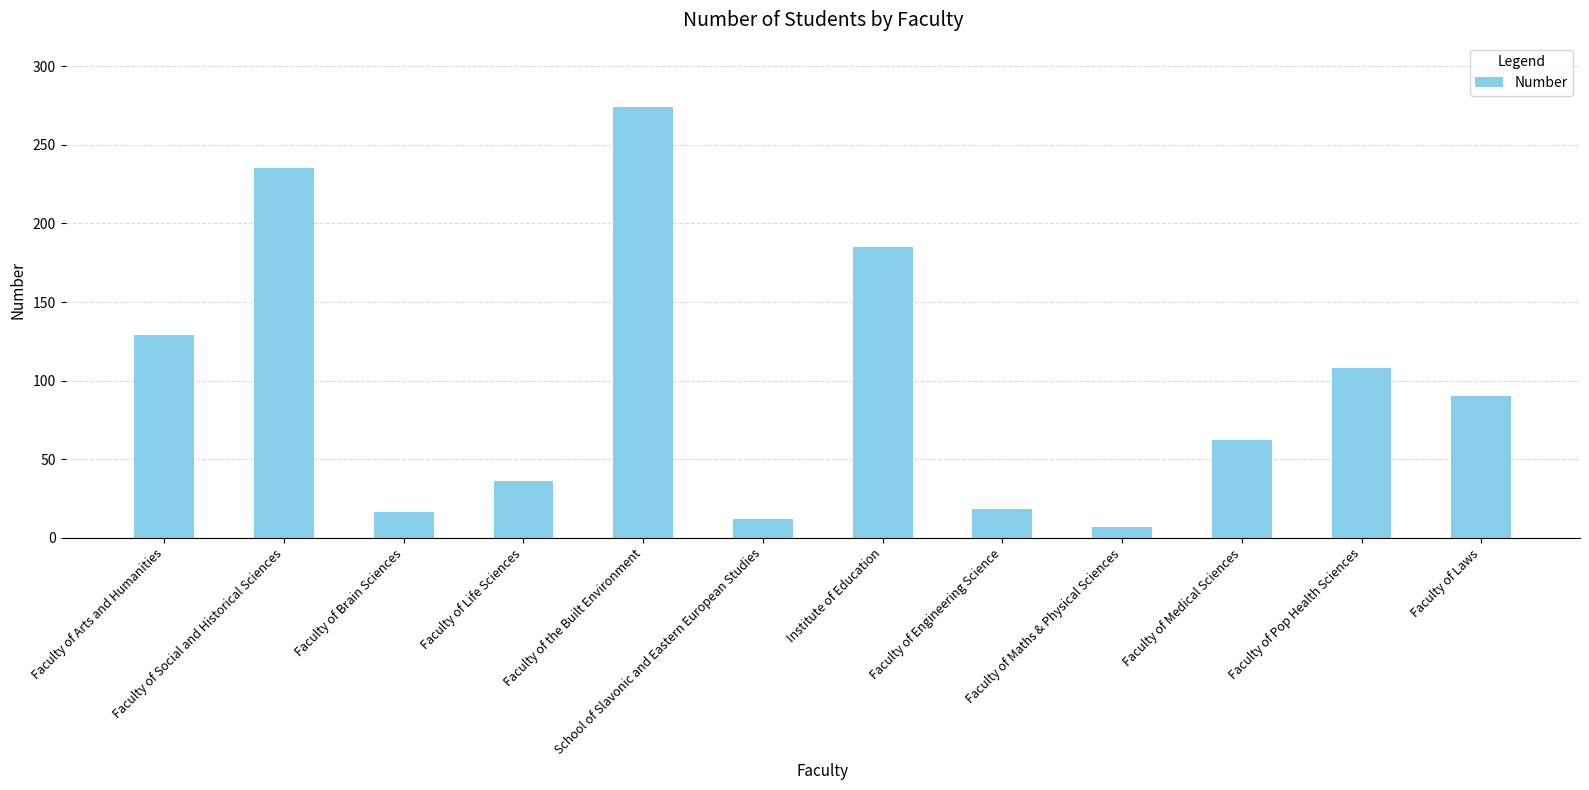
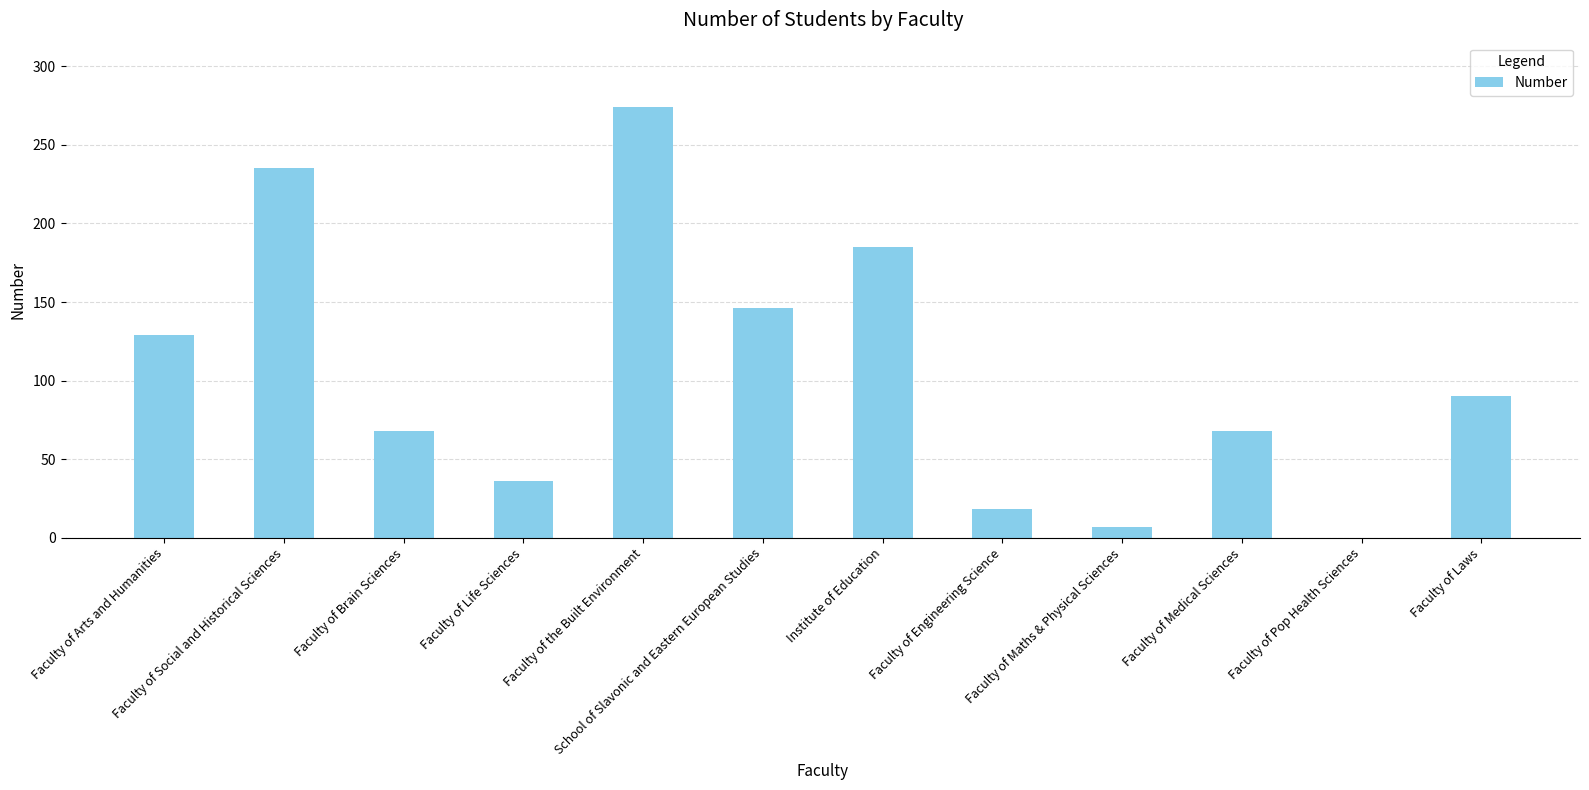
  {
    "Faculty of Arts and Humanities": 129,
    "Faculty of Social and Historical Sciences": 235,
-   "Faculty of Brain Sciences": 16,
+   "Faculty of Brain Sciences": 68,
    "Faculty of Life Sciences": 36,
    "Faculty of the Built Environment": 274,
-   "School of Slavonic and Eastern European Studies": 12,
+   "School of Slavonic and Eastern European Studies": 146,
    "Institute of Education": 185,
    "Faculty of Engineering Science": 18,
    "Faculty of Maths & Physical Sciences": 7,
-   "Faculty of Medical Sciences": 62,
-   "Faculty of Pop Health Sciences": 108,
+   "Faculty of Medical Sciences": 68,
+   "Faculty of Pop Health Sciences": 0,
    "Faculty of Laws": 90
  }
